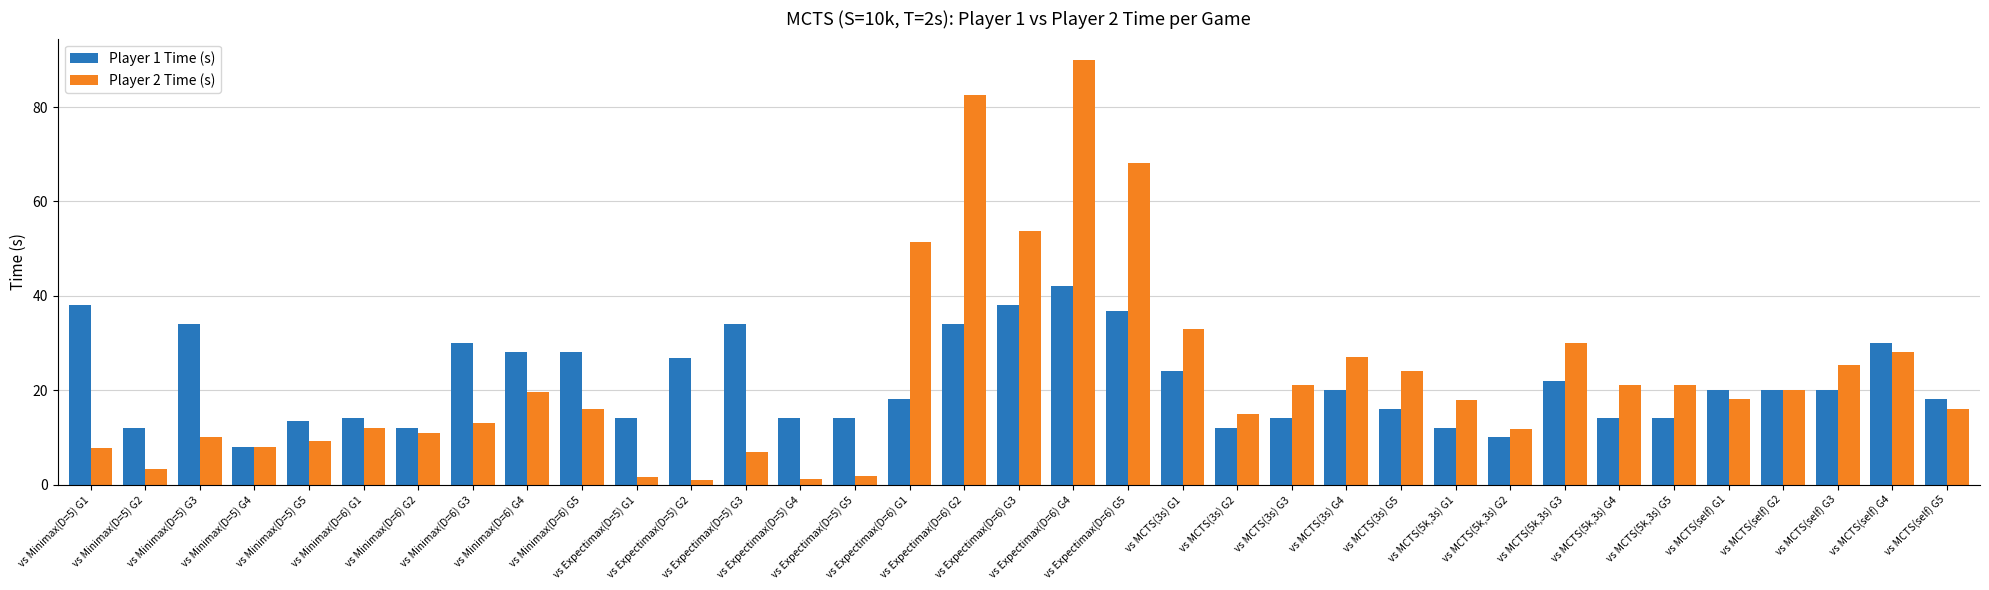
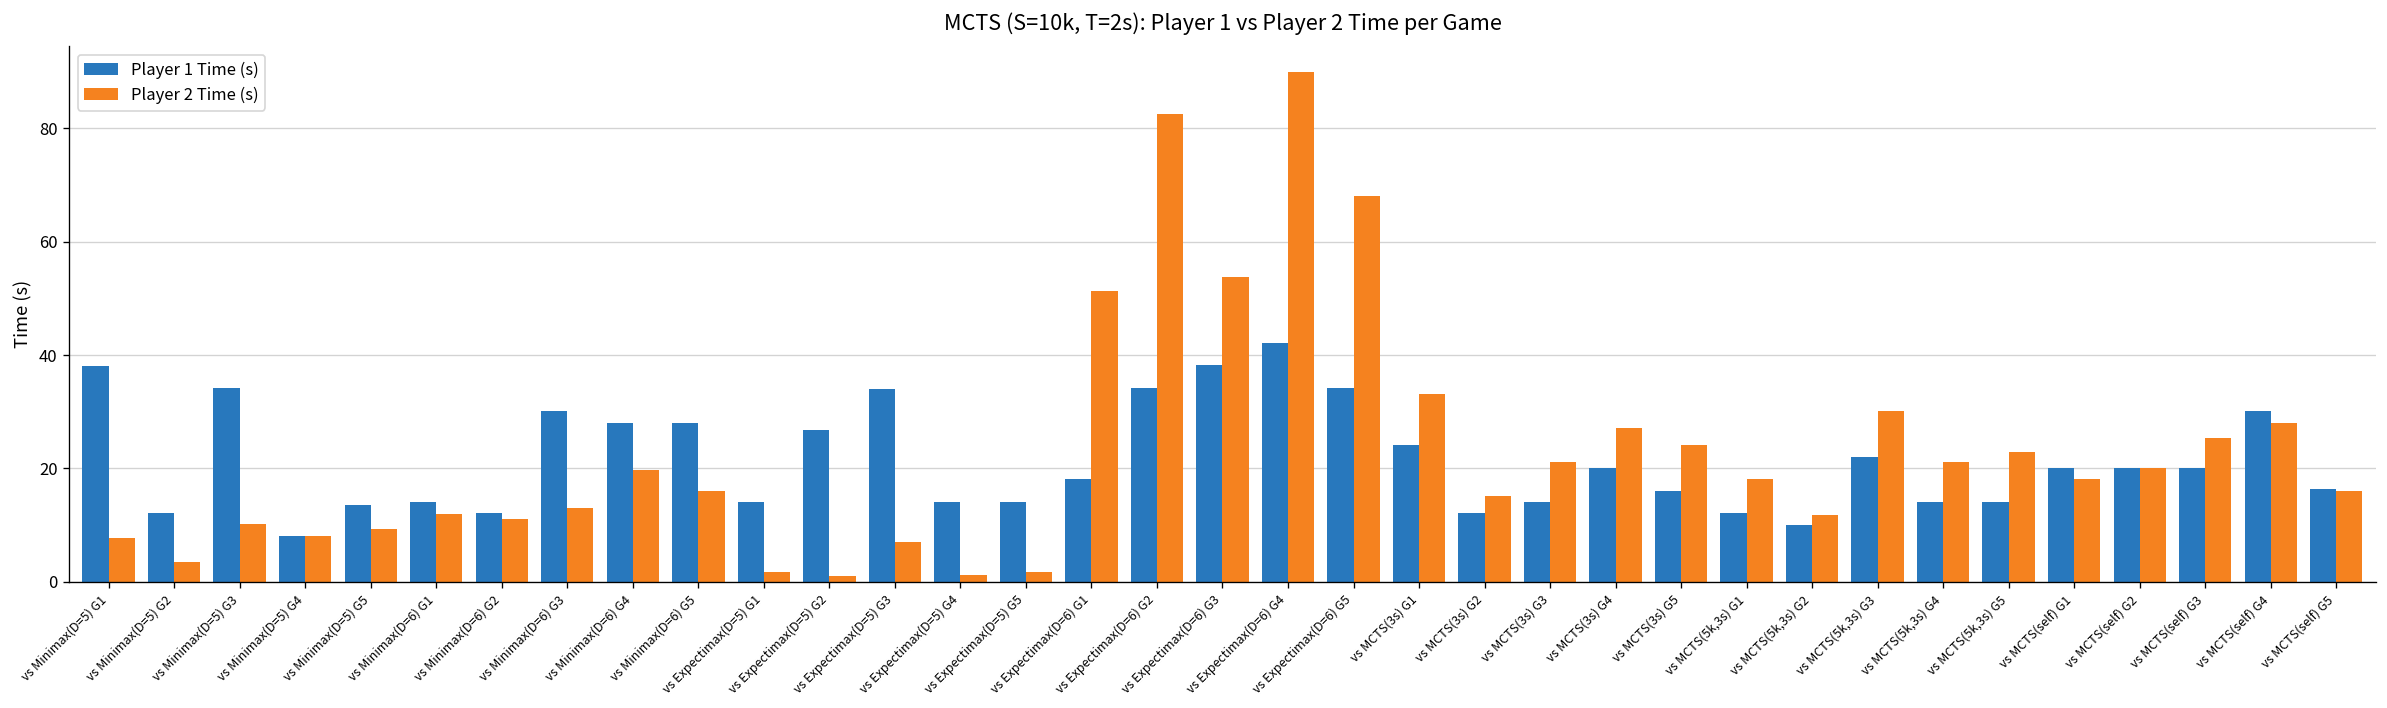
  {
    "Player 1 Time (s)": {
      "vs Minimax(D=5) G1": 38,
      "vs Minimax(D=5) G2": 12,
      "vs Minimax(D=5) G3": 34,
      "vs Minimax(D=5) G4": 8,
      "vs Minimax(D=5) G5": 13,
      "vs Minimax(D=6) G1": 14,
      "vs Minimax(D=6) G2": 12,
      "vs Minimax(D=6) G3": 30,
      "vs Minimax(D=6) G4": 28,
      "vs Minimax(D=6) G5": 28,
      "vs Expectimax(D=5) G1": 14,
      "vs Expectimax(D=5) G2": 27,
      "vs Expectimax(D=5) G3": 34,
      "vs Expectimax(D=5) G4": 14,
      "vs Expectimax(D=5) G5": 14,
      "vs Expectimax(D=6) G1": 18,
      "vs Expectimax(D=6) G2": 34,
      "vs Expectimax(D=6) G3": 38,
      "vs Expectimax(D=6) G4": 42,
-     "vs Expectimax(D=6) G5": 37,
+     "vs Expectimax(D=6) G5": 34,
      "vs MCTS(3s) G1": 24,
      "vs MCTS(3s) G2": 12,
      "vs MCTS(3s) G3": 14,
      "vs MCTS(3s) G4": 20,
      "vs MCTS(3s) G5": 16,
      "vs MCTS(5k,3s) G1": 12,
      "vs MCTS(5k,3s) G2": 10,
      "vs MCTS(5k,3s) G3": 22,
      "vs MCTS(5k,3s) G4": 14,
      "vs MCTS(5k,3s) G5": 14,
      "vs MCTS(self) G1": 20,
      "vs MCTS(self) G2": 20,
      "vs MCTS(self) G3": 20,
      "vs MCTS(self) G4": 30,
-     "vs MCTS(self) G5": 18
+     "vs MCTS(self) G5": 16
    },
    "Player 2 Time (s)": {
      "vs Minimax(D=5) G1": 8,
      "vs Minimax(D=5) G2": 3,
      "vs Minimax(D=5) G3": 10,
      "vs Minimax(D=5) G4": 8,
      "vs Minimax(D=5) G5": 9,
      "vs Minimax(D=6) G1": 12,
      "vs Minimax(D=6) G2": 11,
      "vs Minimax(D=6) G3": 13,
      "vs Minimax(D=6) G4": 20,
      "vs Minimax(D=6) G5": 16,
      "vs Expectimax(D=5) G1": 2,
      "vs Expectimax(D=5) G2": 1,
      "vs Expectimax(D=5) G3": 7,
      "vs Expectimax(D=5) G4": 1,
      "vs Expectimax(D=5) G5": 2,
      "vs Expectimax(D=6) G1": 51,
      "vs Expectimax(D=6) G2": 82,
      "vs Expectimax(D=6) G3": 54,
      "vs Expectimax(D=6) G4": 90,
      "vs Expectimax(D=6) G5": 68,
      "vs MCTS(3s) G1": 33,
      "vs MCTS(3s) G2": 15,
      "vs MCTS(3s) G3": 21,
      "vs MCTS(3s) G4": 27,
      "vs MCTS(3s) G5": 24,
      "vs MCTS(5k,3s) G1": 18,
      "vs MCTS(5k,3s) G2": 12,
      "vs MCTS(5k,3s) G3": 30,
      "vs MCTS(5k,3s) G4": 21,
-     "vs MCTS(5k,3s) G5": 21,
+     "vs MCTS(5k,3s) G5": 23,
      "vs MCTS(self) G1": 18,
      "vs MCTS(self) G2": 20,
      "vs MCTS(self) G3": 25,
      "vs MCTS(self) G4": 28,
      "vs MCTS(self) G5": 16
    }
  }
